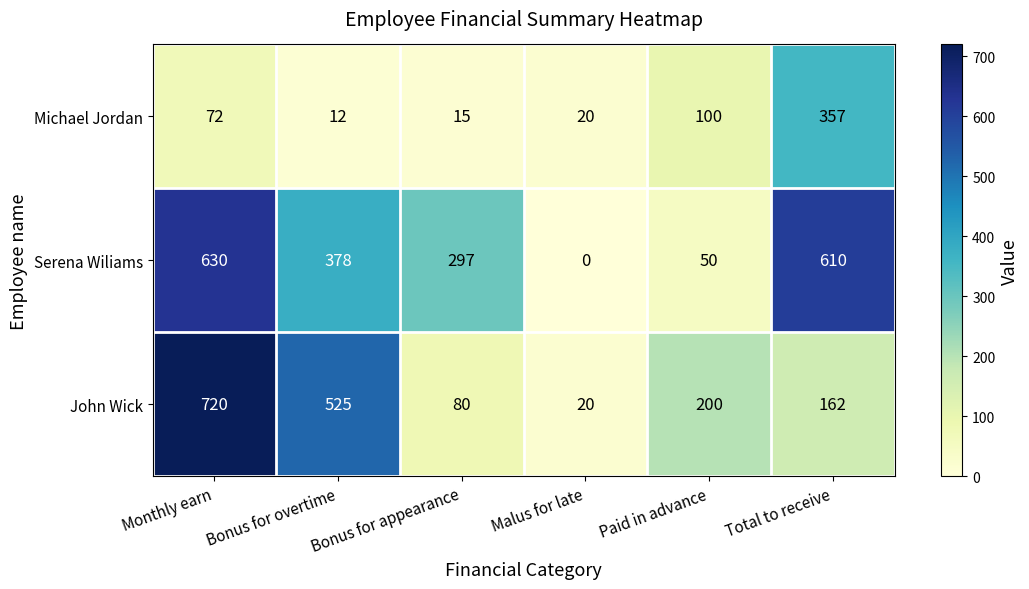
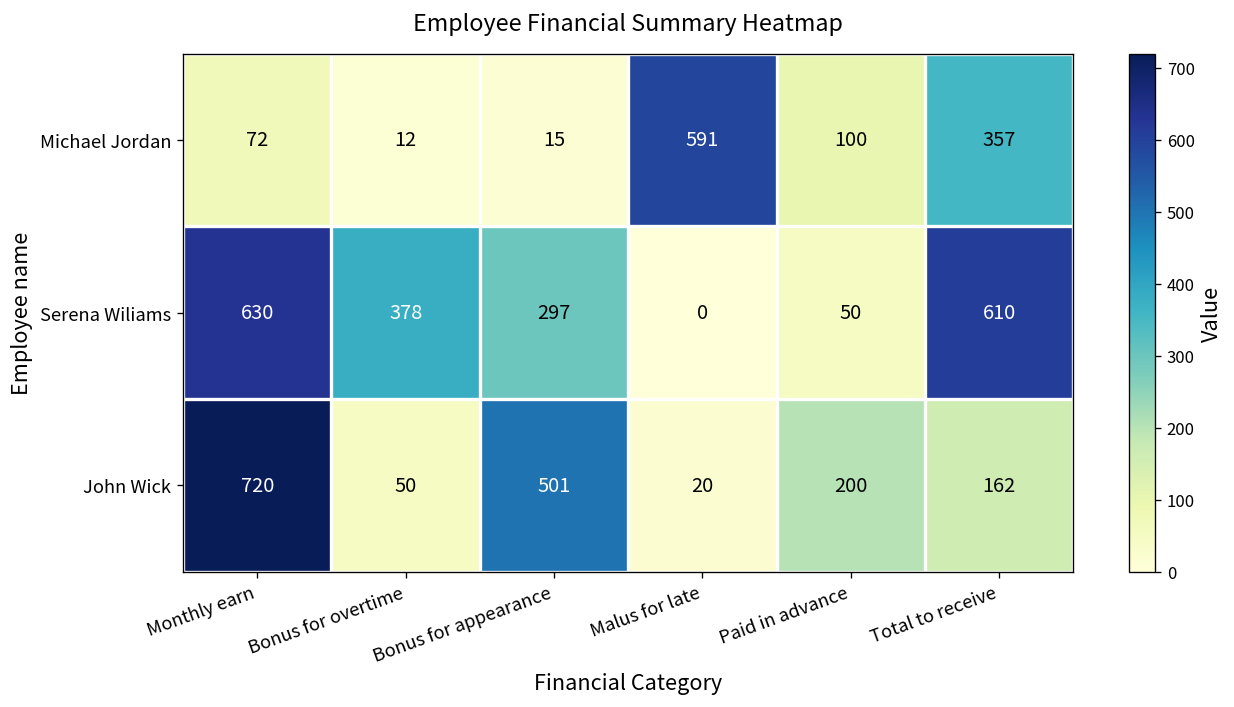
  {
    "Michael Jordan": {
      "Monthly earn": 72,
      "Bonus for overtime": 12,
      "Bonus for appearance": 15,
-     "Malus for late": 20,
+     "Malus for late": 591,
      "Paid in advance": 100,
      "Total to receive": 357
    },
    "Serena Wiliams": {
      "Monthly earn": 630,
      "Bonus for overtime": 378,
      "Bonus for appearance": 297,
      "Malus for late": 0,
      "Paid in advance": 50,
      "Total to receive": 610
    },
    "John Wick": {
      "Monthly earn": 720,
-     "Bonus for overtime": 525,
-     "Bonus for appearance": 80,
+     "Bonus for overtime": 50,
+     "Bonus for appearance": 501,
      "Malus for late": 20,
      "Paid in advance": 200,
      "Total to receive": 162
    }
  }
